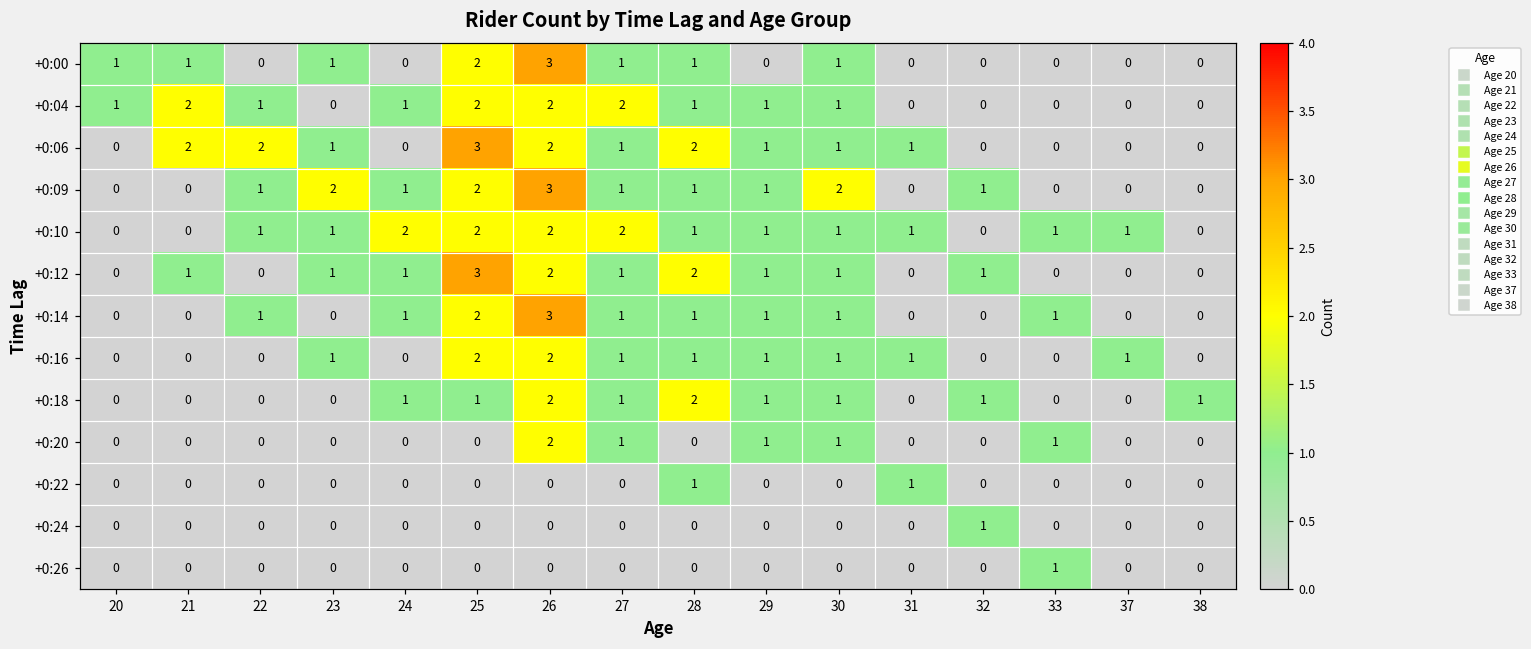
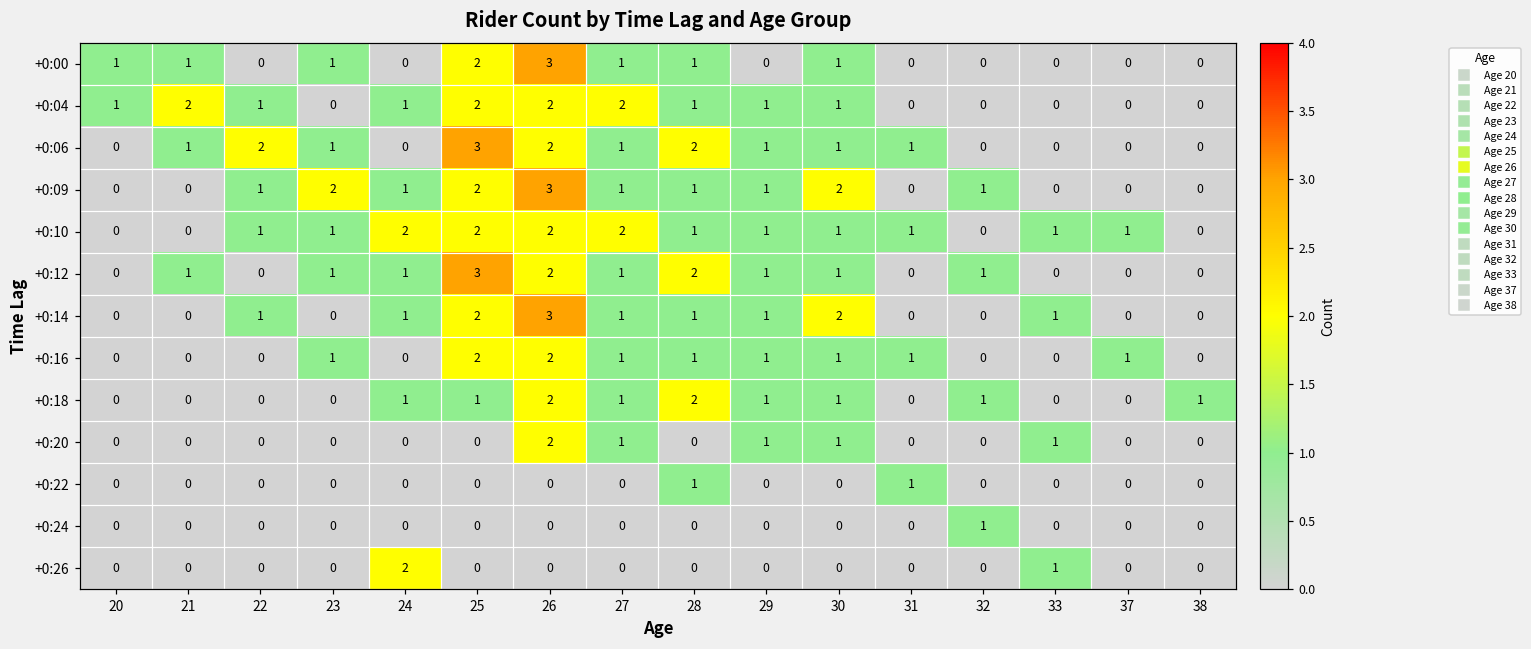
  {
    "+0:06": {
      "20": 0,
-     "21": 2,
+     "21": 1,
      "22": 2,
      "23": 1,
      "24": 0,
      "25": 3,
      "26": 2,
      "27": 1,
      "28": 2,
      "29": 1,
      "30": 1,
      "31": 1,
      "32": 0,
      "33": 0,
      "37": 0,
      "38": 0
    },
    "+0:14": {
      "20": 0,
      "21": 0,
      "22": 1,
      "23": 0,
      "24": 1,
      "25": 2,
      "26": 3,
      "27": 1,
      "28": 1,
      "29": 1,
-     "30": 1,
+     "30": 2,
      "31": 0,
      "32": 0,
      "33": 1,
      "37": 0,
      "38": 0
    },
    "+0:26": {
      "20": 0,
      "21": 0,
      "22": 0,
      "23": 0,
-     "24": 0,
+     "24": 2,
      "25": 0,
      "26": 0,
      "27": 0,
      "28": 0,
      "29": 0,
      "30": 0,
      "31": 0,
      "32": 0,
      "33": 1,
      "37": 0,
      "38": 0
    }
  }
